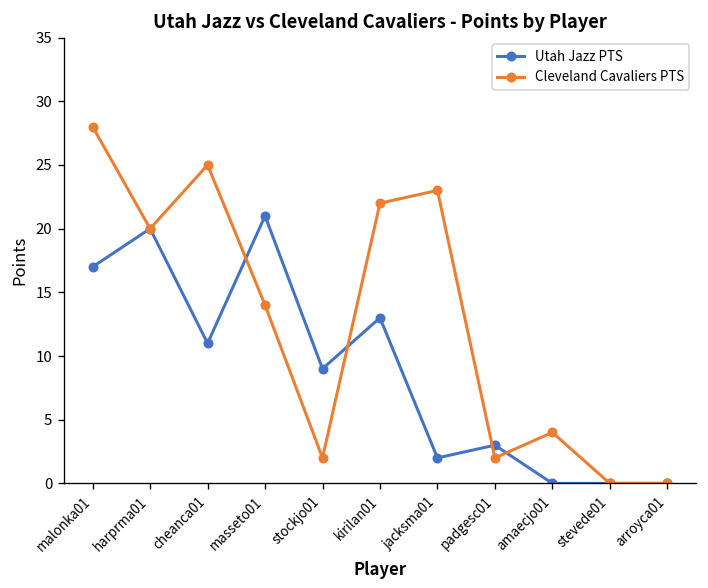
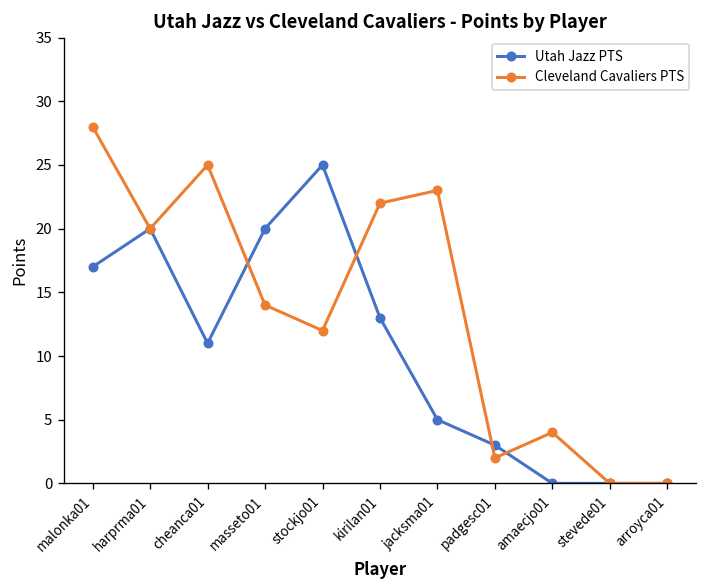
  {
    "Utah Jazz PTS": {
      "malonka01": 17,
      "cheanca01": 11,
-     "masseto01": 21,
-     "stockjo01": 9,
+     "masseto01": 20,
+     "stockjo01": 25,
      "kirilan01": 13,
-     "jacksma01": 2,
+     "jacksma01": 5,
      "padgesc01": 3,
      "amaecjo01": 0
    },
    "Cleveland Cavaliers PTS": {
      "malonka01": 28,
      "cheanca01": 25,
      "masseto01": 14,
-     "stockjo01": 2,
+     "stockjo01": 12,
      "kirilan01": 22,
      "jacksma01": 23,
      "padgesc01": 2,
      "amaecjo01": 4
    }
  }
